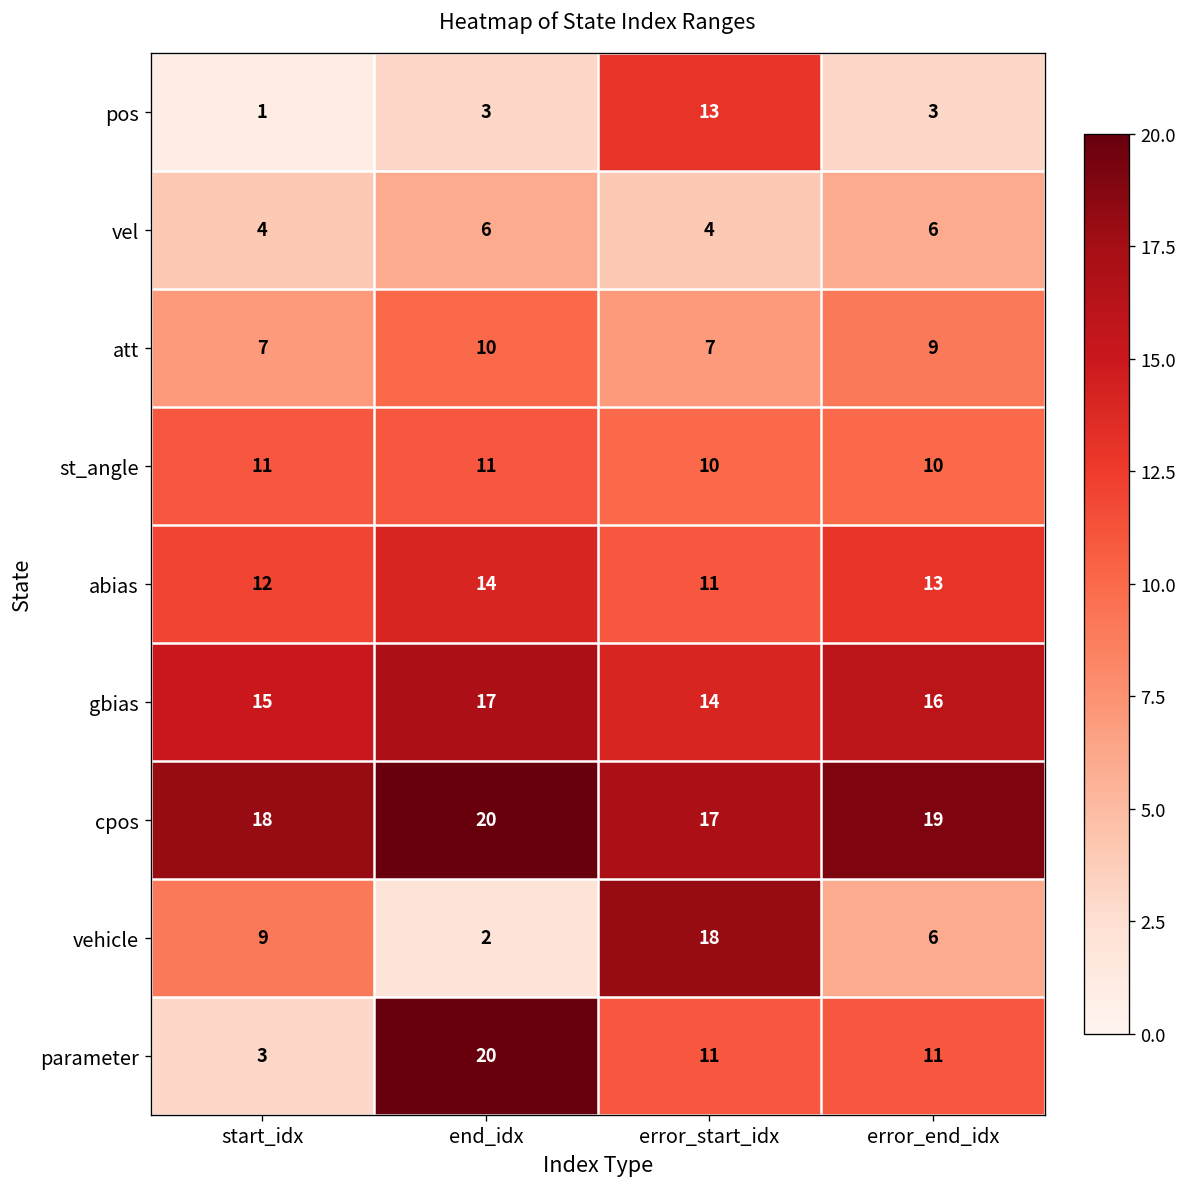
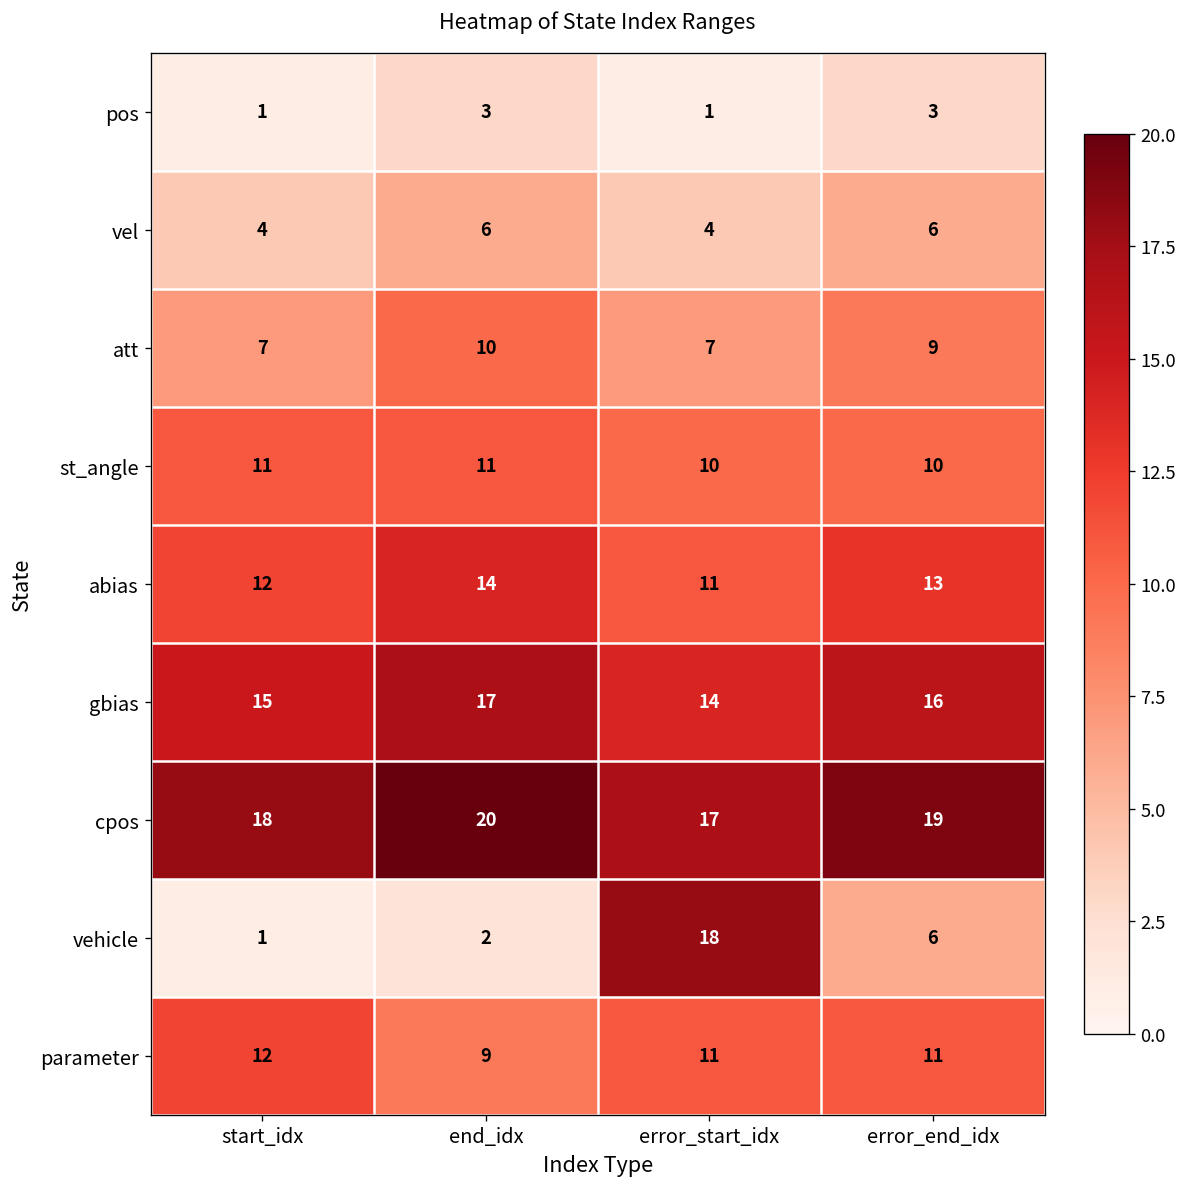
  {
    "pos": {
      "start_idx": 1,
      "end_idx": 3,
-     "error_start_idx": 13,
+     "error_start_idx": 1,
      "error_end_idx": 3
    },
    "vel": {
      "start_idx": 4,
      "end_idx": 6,
      "error_start_idx": 4,
      "error_end_idx": 6
    },
    "att": {
      "start_idx": 7,
      "end_idx": 10,
      "error_start_idx": 7,
      "error_end_idx": 9
    },
    "st_angle": {
      "start_idx": 11,
      "end_idx": 11,
      "error_start_idx": 10,
      "error_end_idx": 10
    },
    "abias": {
      "start_idx": 12,
      "end_idx": 14,
      "error_start_idx": 11,
      "error_end_idx": 13
    },
    "gbias": {
      "start_idx": 15,
      "end_idx": 17,
      "error_start_idx": 14,
      "error_end_idx": 16
    },
    "cpos": {
      "start_idx": 18,
      "end_idx": 20,
      "error_start_idx": 17,
      "error_end_idx": 19
    },
    "vehicle": {
-     "start_idx": 9,
+     "start_idx": 1,
      "end_idx": 2,
      "error_start_idx": 18,
      "error_end_idx": 6
    },
    "parameter": {
-     "start_idx": 3,
-     "end_idx": 20,
+     "start_idx": 12,
+     "end_idx": 9,
      "error_start_idx": 11,
      "error_end_idx": 11
    }
  }
